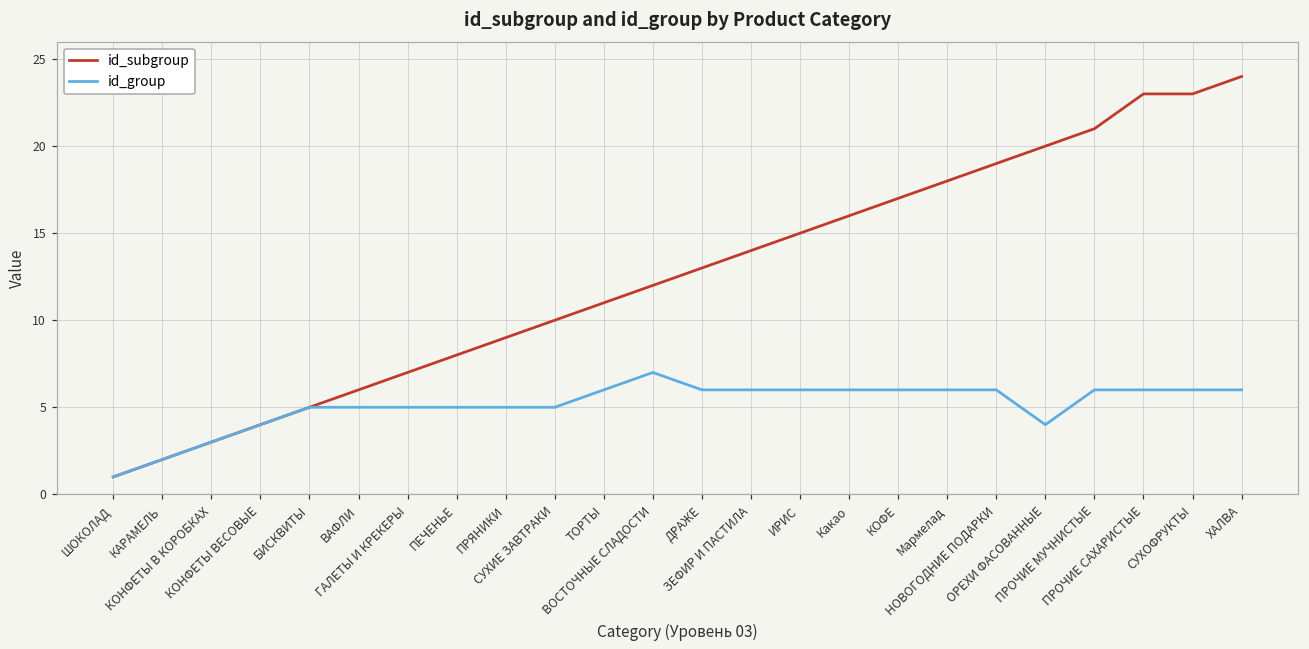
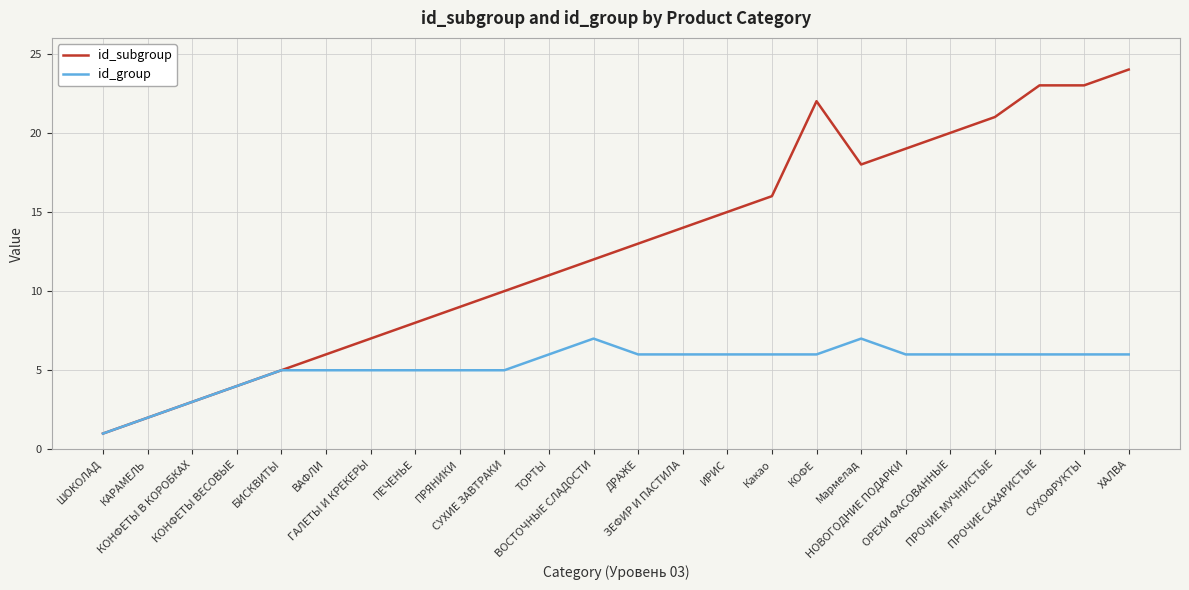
  {
    "id_subgroup": {
      "ВАФЛИ": 6,
      "ГАЛЕТЫ И КРЕКЕРЫ": 7,
      "ПЕЧЕНЬЕ": 8,
      "ПРЯНИКИ": 9,
      "СУХИЕ ЗАВТРАКИ": 10,
      "ТОРТЫ": 11,
      "ВОСТОЧНЫЕ СЛАДОСТИ": 12,
      "ДРАЖЕ": 13,
      "ЗЕФИР И ПАСТИЛА": 14,
      "ИРИС": 15,
      "Какао": 16,
-     "КОФЕ": 17,
+     "КОФЕ": 22,
      "Мармелад": 18,
      "НОВОГОДНИЕ ПОДАРКИ": 19,
      "ОРЕХИ ФАСОВАННЫЕ": 20,
      "ПРОЧИЕ МУЧНИСТЫЕ": 21,
      "ПРОЧИЕ САХАРИСТЫЕ": 23,
      "СУХОФРУКТЫ": 23,
      "ХАЛВА": 24
    },
    "id_group": {
      "ВАФЛИ": 5,
      "ГАЛЕТЫ И КРЕКЕРЫ": 5,
      "ПЕЧЕНЬЕ": 5,
      "ПРЯНИКИ": 5,
      "СУХИЕ ЗАВТРАКИ": 5,
      "ТОРТЫ": 6,
      "ВОСТОЧНЫЕ СЛАДОСТИ": 7,
      "ДРАЖЕ": 6,
      "ЗЕФИР И ПАСТИЛА": 6,
      "ИРИС": 6,
      "Какао": 6,
      "КОФЕ": 6,
-     "Мармелад": 6,
+     "Мармелад": 7,
      "НОВОГОДНИЕ ПОДАРКИ": 6,
-     "ОРЕХИ ФАСОВАННЫЕ": 4,
+     "ОРЕХИ ФАСОВАННЫЕ": 6,
      "ПРОЧИЕ МУЧНИСТЫЕ": 6,
      "ПРОЧИЕ САХАРИСТЫЕ": 6,
      "СУХОФРУКТЫ": 6,
      "ХАЛВА": 6
    }
  }
